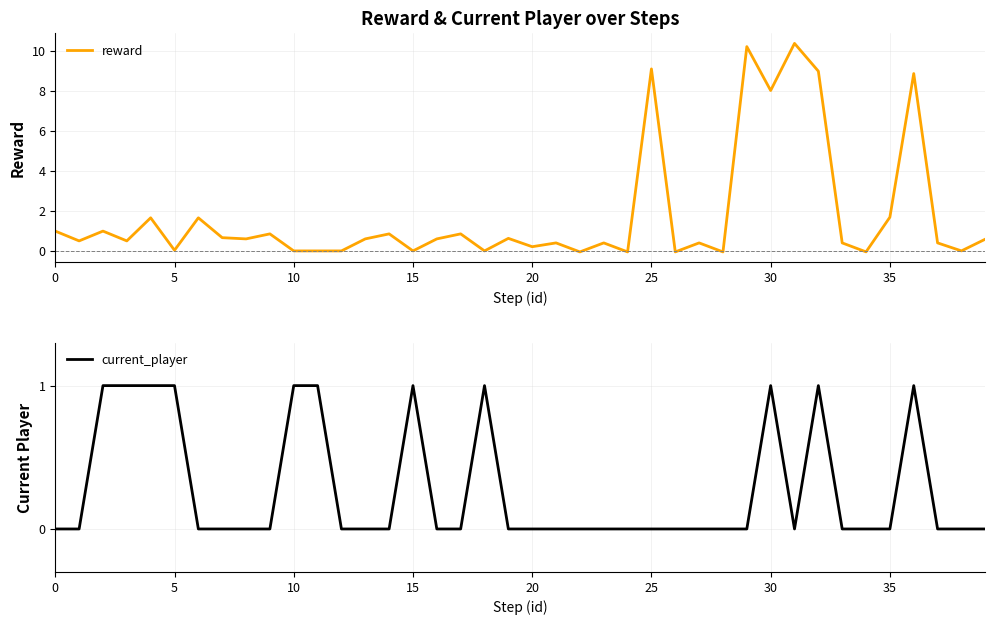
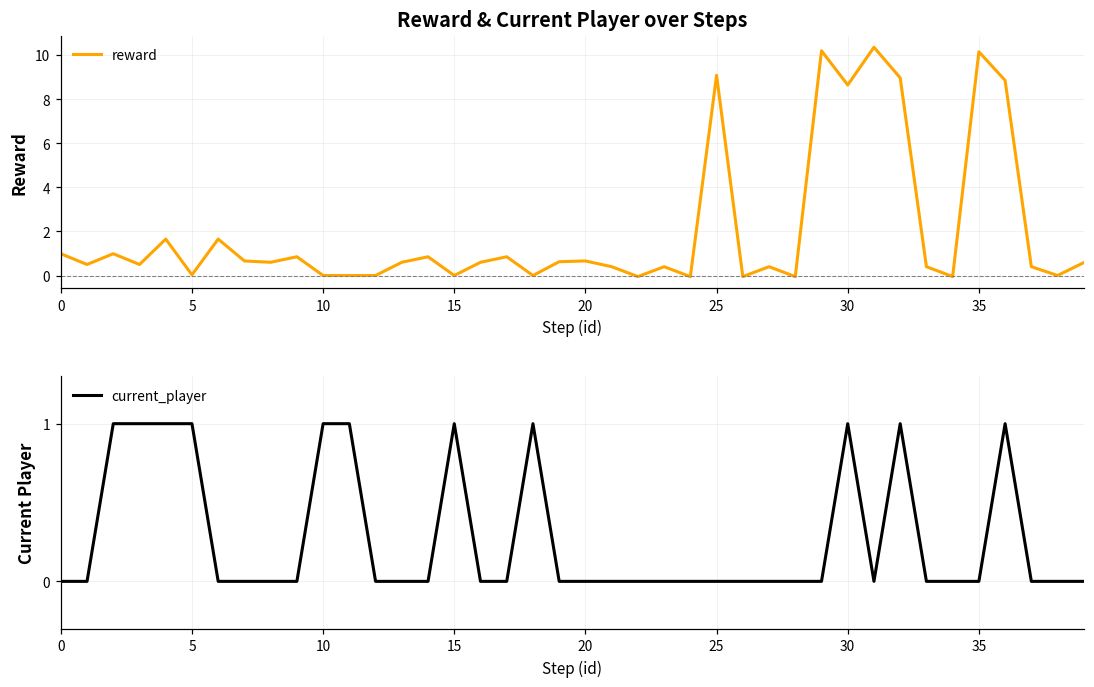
  {
    "Reward & Current Player over Steps": {
      "0": 1.0,
      "5": 0.0,
      "10": 0.0,
      "15": 0.0,
-     "20": 0.2,
+     "20": 0.7,
      "25": 9.1,
-     "30": 8.0,
-     "35": 1.7
+     "30": 8.6,
+     "35": 10.2
    }
  }
